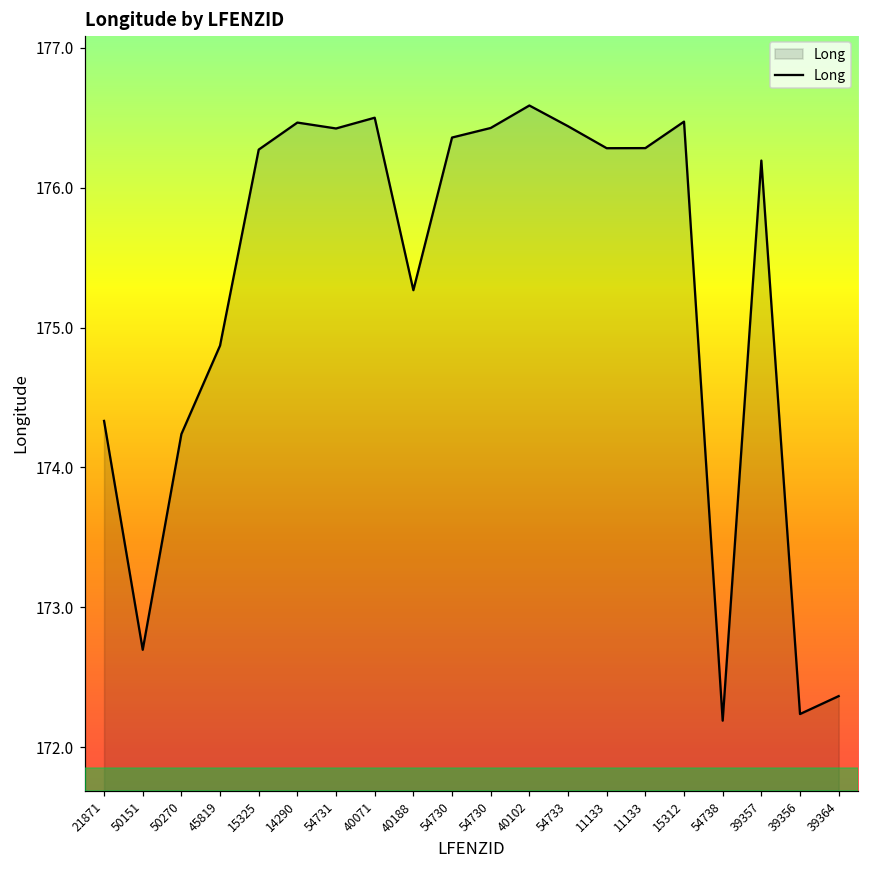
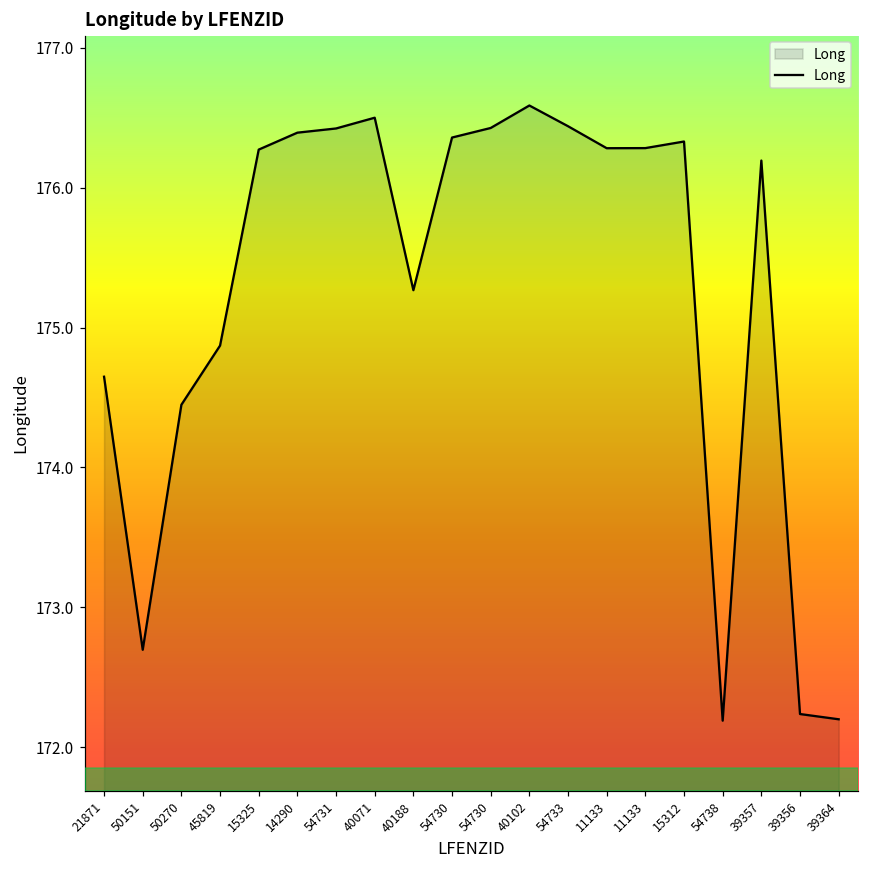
  {
-   "21871": 174.33,
+   "21871": 174.65,
    "50151": 172.70,
-   "50270": 174.24,
+   "50270": 174.45,
    "45819": 174.87,
    "15325": 176.27,
-   "14290": 176.47,
+   "14290": 176.39,
    "54731": 176.42,
    "40071": 176.50,
    "40188": 175.27,
    "40102": 176.59,
    "54733": 176.44,
-   "15312": 176.47,
+   "15312": 176.33,
    "54738": 172.19,
    "39357": 176.19,
    "39356": 172.24,
-   "39364": 172.37
+   "39364": 172.20
  }
